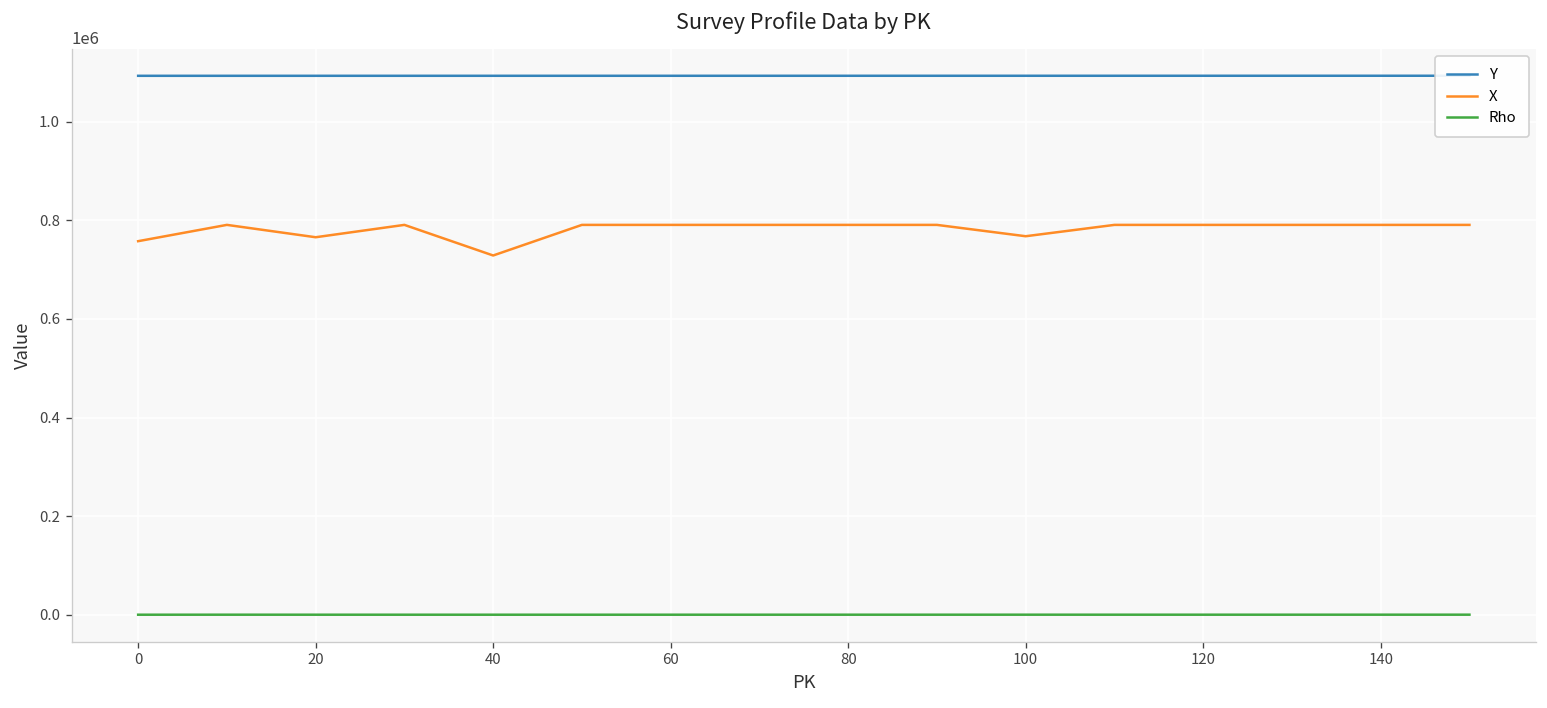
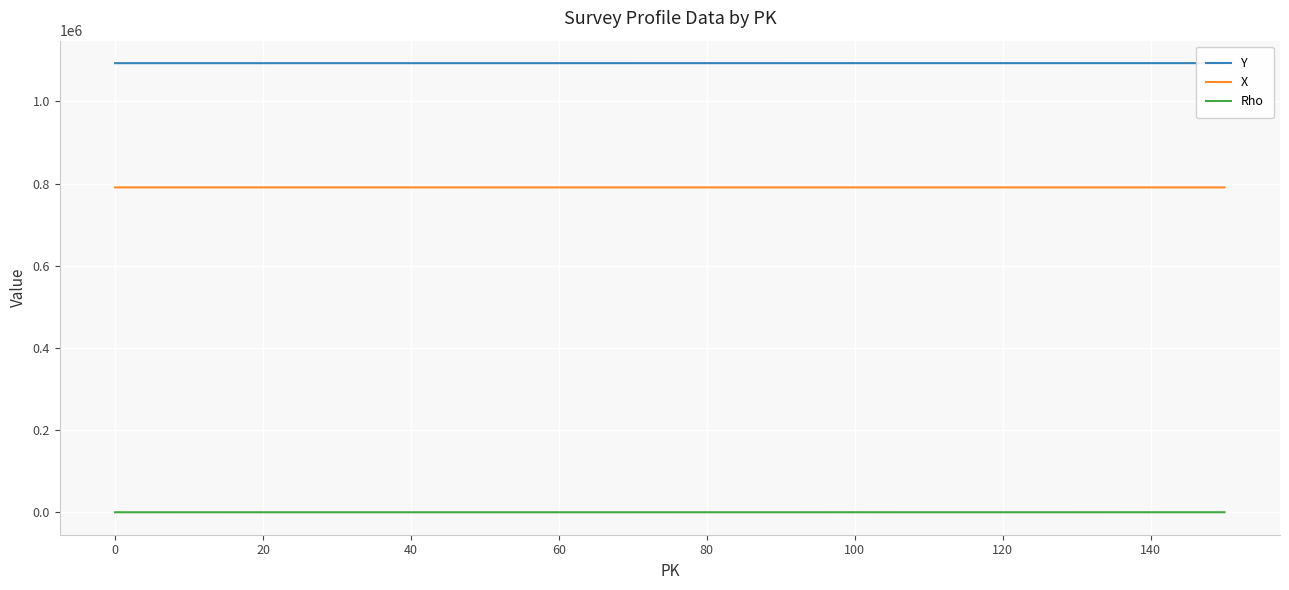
  {
    "Y": {
      "0": 1090000,
      "20": 1090000,
      "40": 1090000,
      "60": 1090000,
      "80": 1090000,
      "100": 1090000,
      "120": 1090000,
      "140": 1090000
    },
    "X": {
-     "0": 760000,
-     "20": 770000,
-     "40": 730000,
+     "0": 790000,
+     "20": 790000,
+     "40": 790000,
      "60": 790000,
      "80": 790000,
-     "100": 770000,
+     "100": 790000,
      "120": 790000,
      "140": 790000
    },
    "Rho": {
      "0": 0,
      "20": 0,
      "40": 0,
      "60": 0,
      "80": 0,
      "100": 0,
      "120": 0,
      "140": 0
    }
  }
